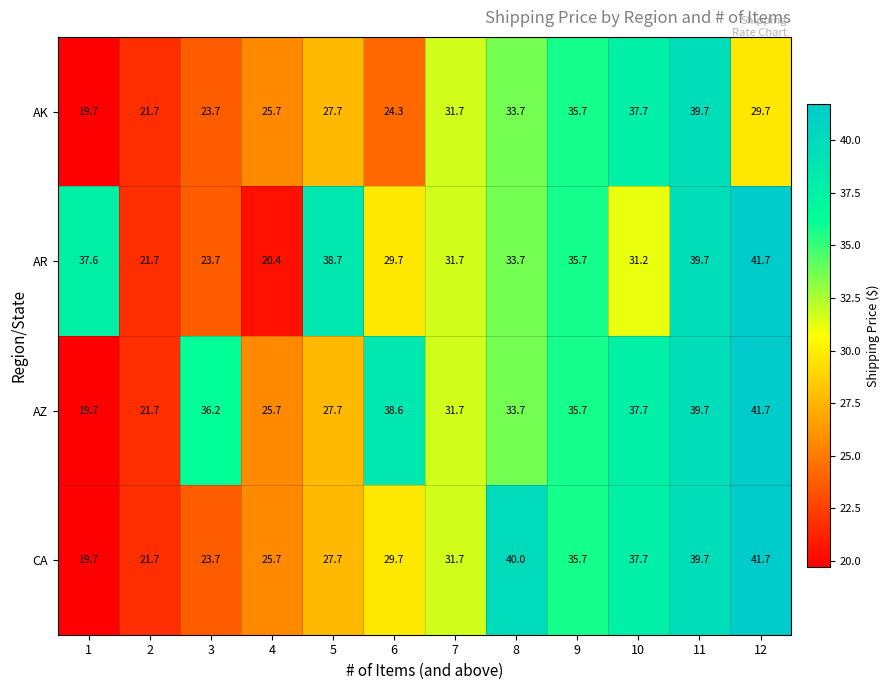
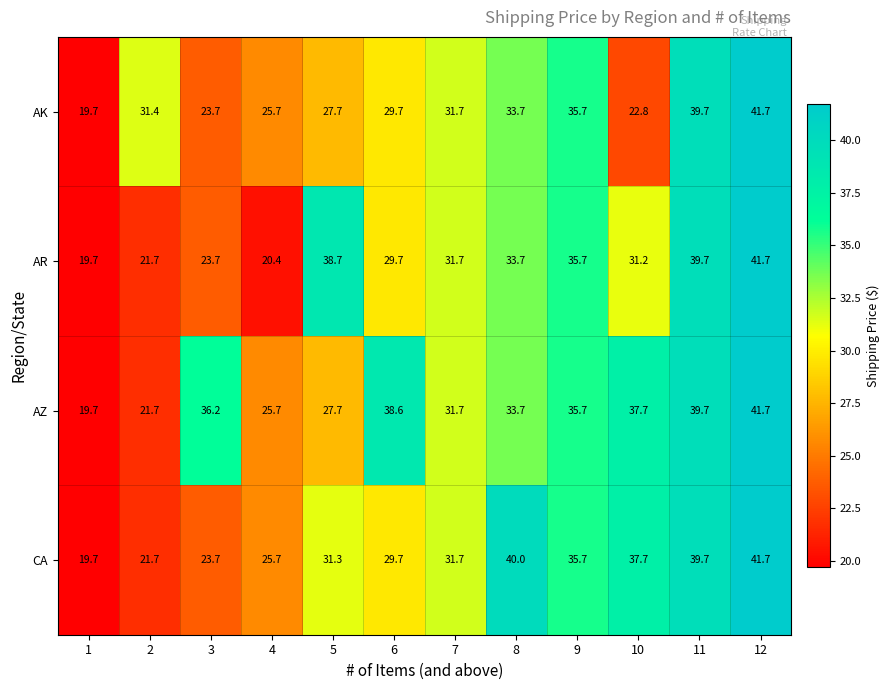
  {
    "AK": {
      "1": 19.7,
-     "2": 21.7,
+     "2": 31.4,
      "3": 23.7,
      "4": 25.7,
      "5": 27.7,
-     "6": 24.3,
+     "6": 29.7,
      "7": 31.7,
      "8": 33.7,
      "9": 35.7,
-     "10": 37.7,
+     "10": 22.8,
      "11": 39.7,
-     "12": 29.7
+     "12": 41.7
    },
    "AR": {
-     "1": 37.6,
+     "1": 19.7,
      "2": 21.7,
      "3": 23.7,
      "4": 20.4,
      "5": 38.7,
      "6": 29.7,
      "7": 31.7,
      "8": 33.7,
      "9": 35.7,
      "10": 31.2,
      "11": 39.7,
      "12": 41.7
    },
    "AZ": {
      "1": 19.7,
      "2": 21.7,
      "3": 36.2,
      "4": 25.7,
      "5": 27.7,
      "6": 38.6,
      "7": 31.7,
      "8": 33.7,
      "9": 35.7,
      "10": 37.7,
      "11": 39.7,
      "12": 41.7
    },
    "CA": {
      "1": 19.7,
      "2": 21.7,
      "3": 23.7,
      "4": 25.7,
-     "5": 27.7,
+     "5": 31.3,
      "6": 29.7,
      "7": 31.7,
      "8": 40.0,
      "9": 35.7,
      "10": 37.7,
      "11": 39.7,
      "12": 41.7
    }
  }
